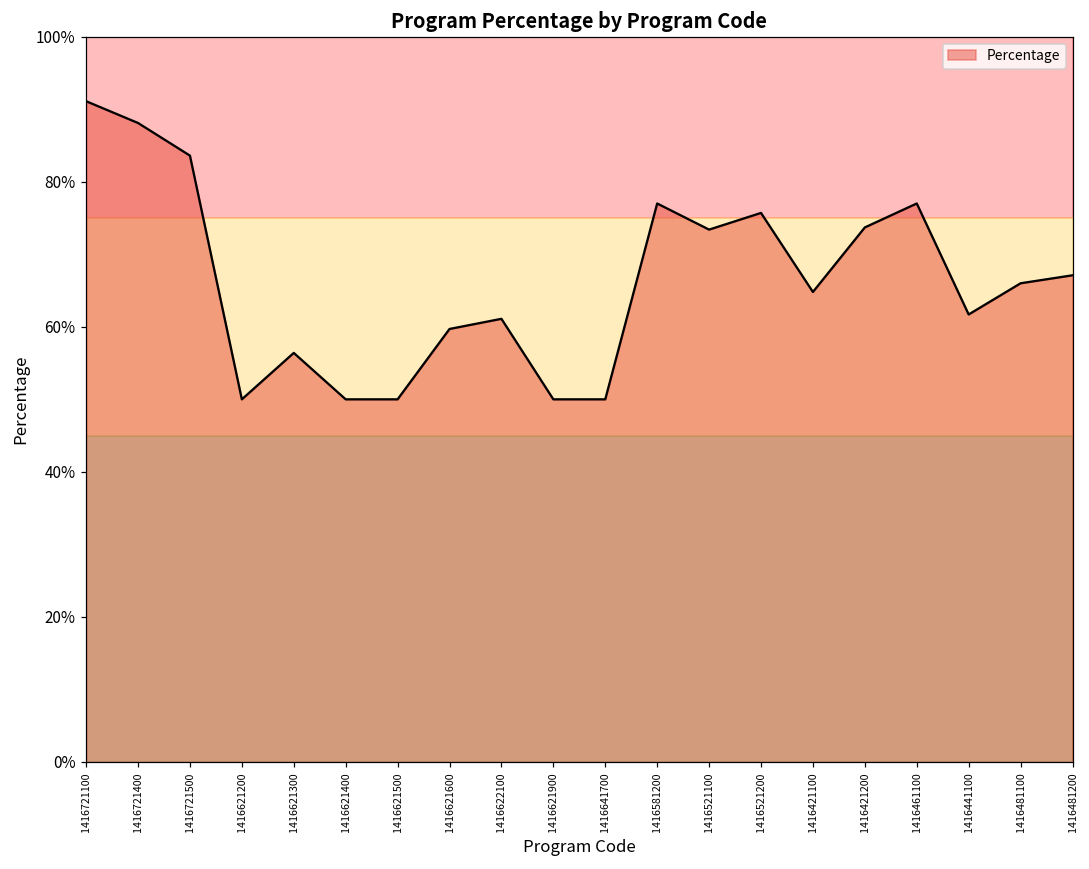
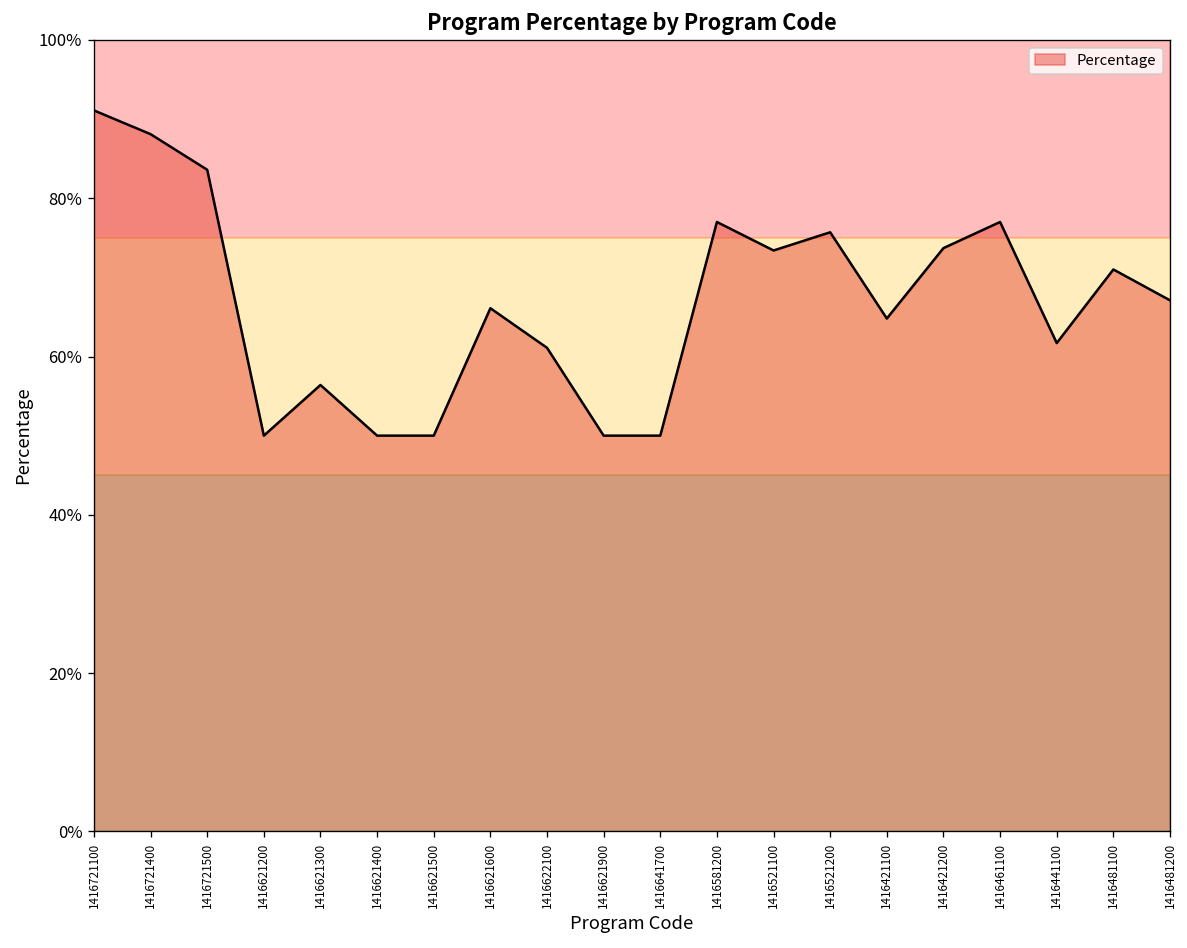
  {
    "1416721100": "91%",
    "1416721400": "88%",
    "1416721500": "84%",
    "1416621200": "50%",
    "1416621300": "56%",
    "1416621400": "50%",
    "1416621500": "50%",
-   "1416621600": "60%",
+   "1416621600": "66%",
    "1416622100": "61%",
    "1416621900": "50%",
    "1416641700": "50%",
    "1416581200": "77%",
    "1416521100": "73%",
    "1416521200": "76%",
    "1416421100": "65%",
    "1416421200": "74%",
    "1416461100": "77%",
    "1416441100": "62%",
-   "1416481100": "66%",
+   "1416481100": "71%",
    "1416481200": "67%"
  }
